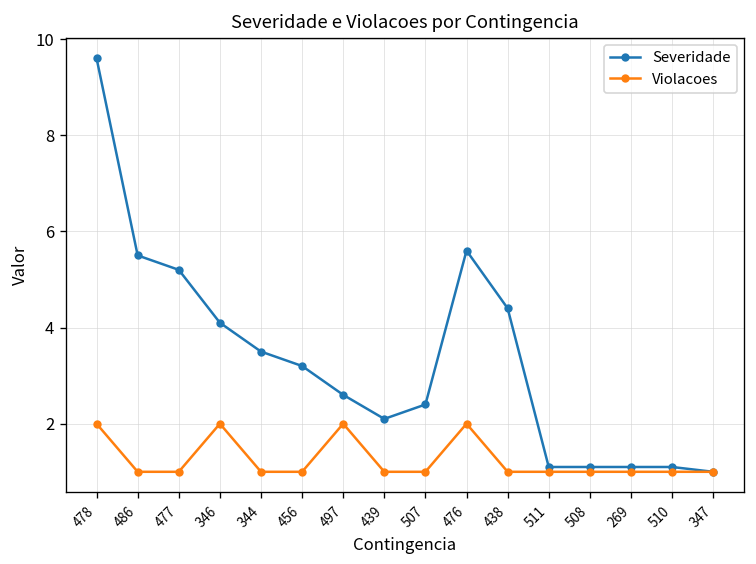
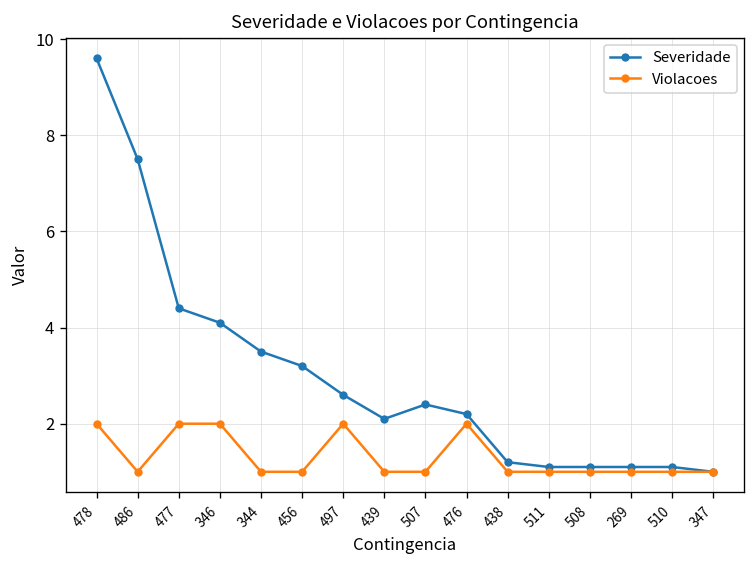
  {
    "Severidade": {
      "478": 9.6,
-     "486": 5.5,
-     "477": 5.2,
+     "486": 7.5,
+     "477": 4.4,
      "346": 4.1,
      "344": 3.5,
      "456": 3.2,
      "497": 2.6,
      "439": 2.1,
      "507": 2.4,
-     "476": 5.6,
-     "438": 4.4,
+     "476": 2.2,
+     "438": 1.2,
      "511": 1.1,
      "508": 1.1,
      "269": 1.1,
      "510": 1.1
    },
    "Violacoes": {
      "478": 2,
      "486": 1,
-     "477": 1,
+     "477": 2,
      "346": 2,
      "344": 1,
      "456": 1,
      "497": 2,
      "439": 1,
      "507": 1,
      "476": 2,
      "438": 1,
      "511": 1,
      "508": 1,
      "269": 1,
      "510": 1
    }
  }
